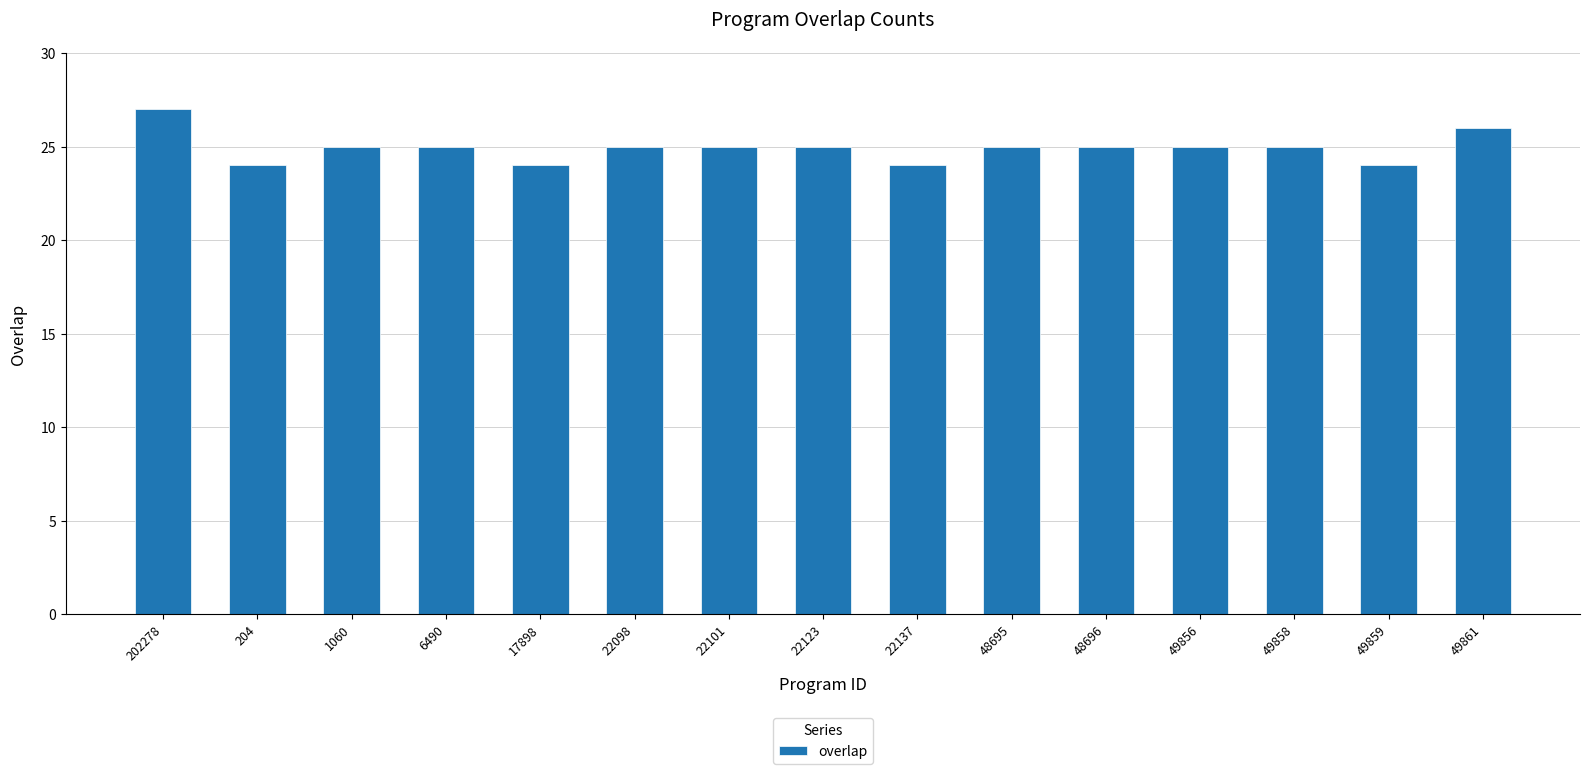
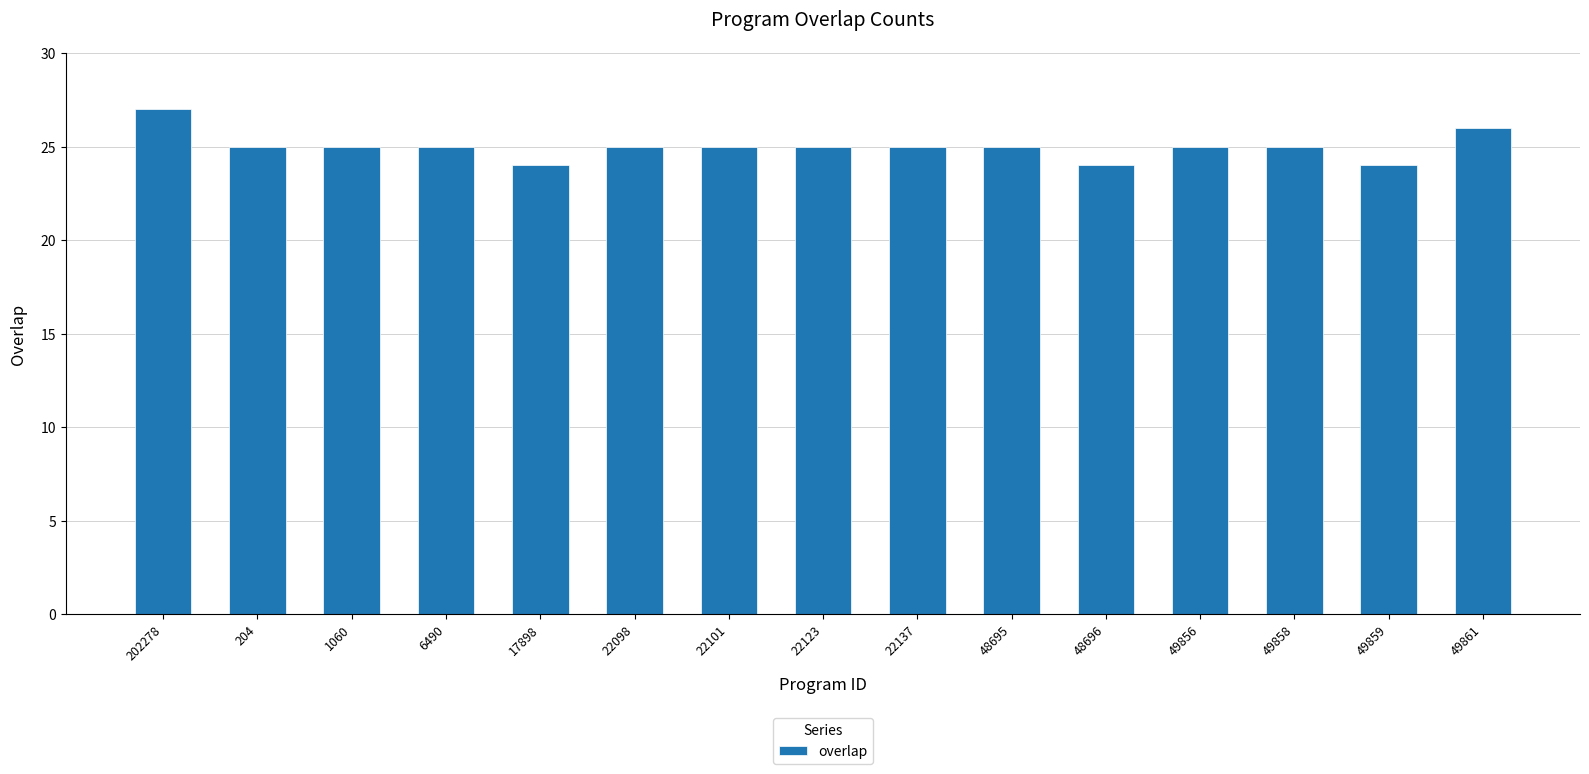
  {
    "202278": 27,
-   "204": 24,
+   "204": 25,
    "1060": 25,
    "6490": 25,
    "17898": 24,
    "22098": 25,
    "22101": 25,
    "22123": 25,
-   "22137": 24,
+   "22137": 25,
    "48695": 25,
-   "48696": 25,
+   "48696": 24,
    "49856": 25,
    "49858": 25,
    "49859": 24,
    "49861": 26
  }
